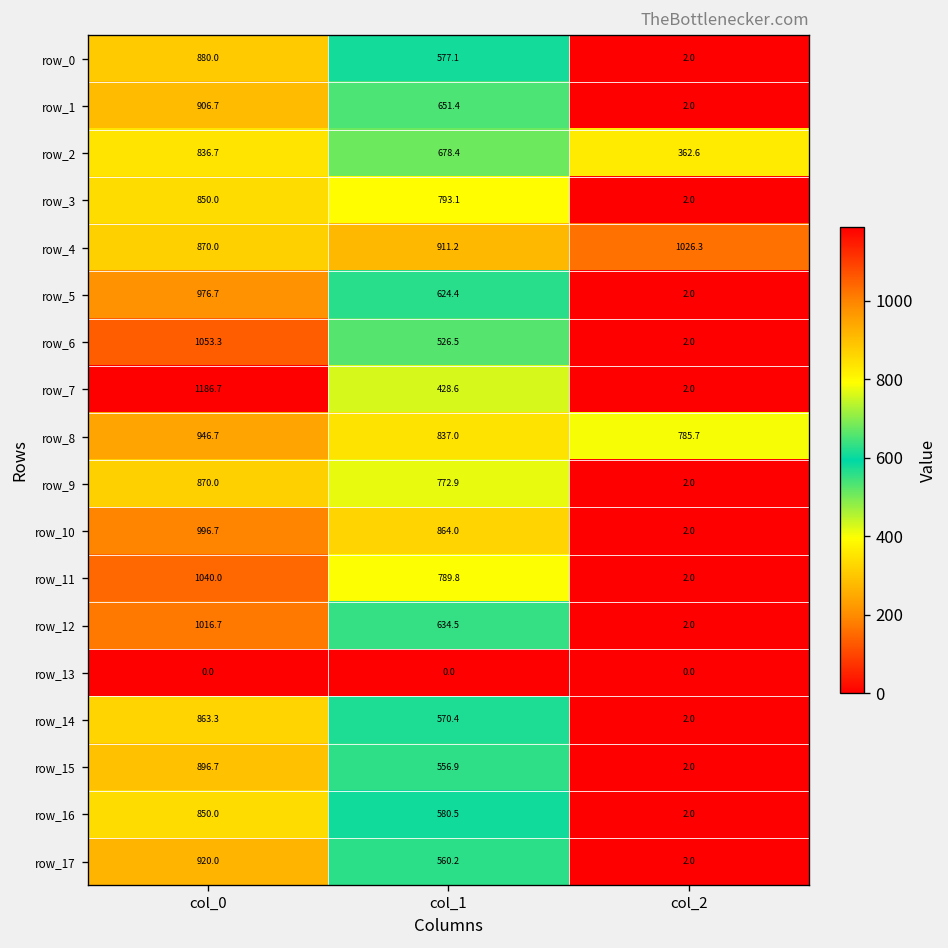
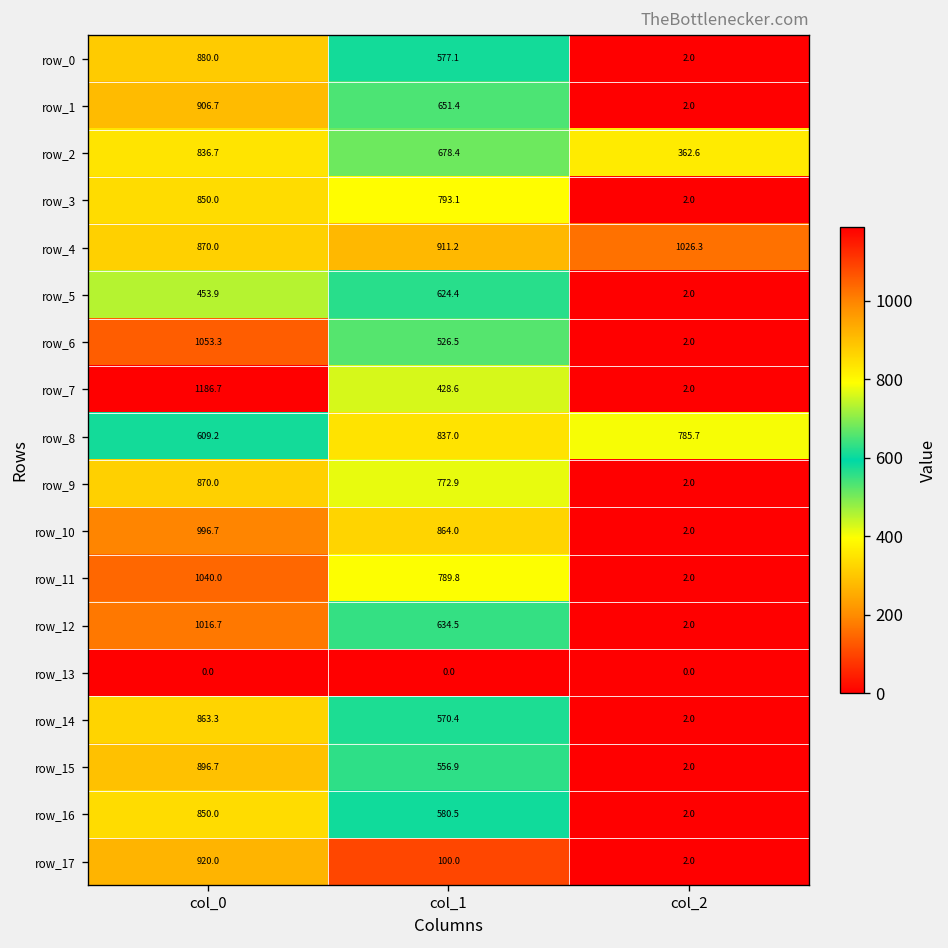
  {
    "row_0": {
      "col_0": 880.0,
      "col_1": 577.1,
      "col_2": 2.0
    },
    "row_1": {
      "col_0": 906.7,
      "col_1": 651.4,
      "col_2": 2.0
    },
    "row_2": {
      "col_0": 836.7,
      "col_1": 678.4,
      "col_2": 362.6
    },
    "row_3": {
      "col_0": 850.0,
      "col_1": 793.1,
      "col_2": 2.0
    },
    "row_4": {
      "col_0": 870.0,
      "col_1": 911.2,
      "col_2": 1026.3
    },
    "row_5": {
-     "col_0": 976.7,
+     "col_0": 453.9,
      "col_1": 624.4,
      "col_2": 2.0
    },
    "row_6": {
      "col_0": 1053.3,
      "col_1": 526.5,
      "col_2": 2.0
    },
    "row_7": {
      "col_0": 1186.7,
      "col_1": 428.6,
      "col_2": 2.0
    },
    "row_8": {
-     "col_0": 946.7,
+     "col_0": 609.2,
      "col_1": 837.0,
      "col_2": 785.7
    },
    "row_9": {
      "col_0": 870.0,
      "col_1": 772.9,
      "col_2": 2.0
    },
    "row_10": {
      "col_0": 996.7,
      "col_1": 864.0,
      "col_2": 2.0
    },
    "row_11": {
      "col_0": 1040.0,
      "col_1": 789.8,
      "col_2": 2.0
    },
    "row_12": {
      "col_0": 1016.7,
      "col_1": 634.5,
      "col_2": 2.0
    },
    "row_13": {
      "col_0": 0.0,
      "col_1": 0.0,
      "col_2": 0.0
    },
    "row_14": {
      "col_0": 863.3,
      "col_1": 570.4,
      "col_2": 2.0
    },
    "row_15": {
      "col_0": 896.7,
      "col_1": 556.9,
      "col_2": 2.0
    },
    "row_16": {
      "col_0": 850.0,
      "col_1": 580.5,
      "col_2": 2.0
    },
    "row_17": {
      "col_0": 920.0,
-     "col_1": 560.2,
+     "col_1": 100.0,
      "col_2": 2.0
    }
  }
